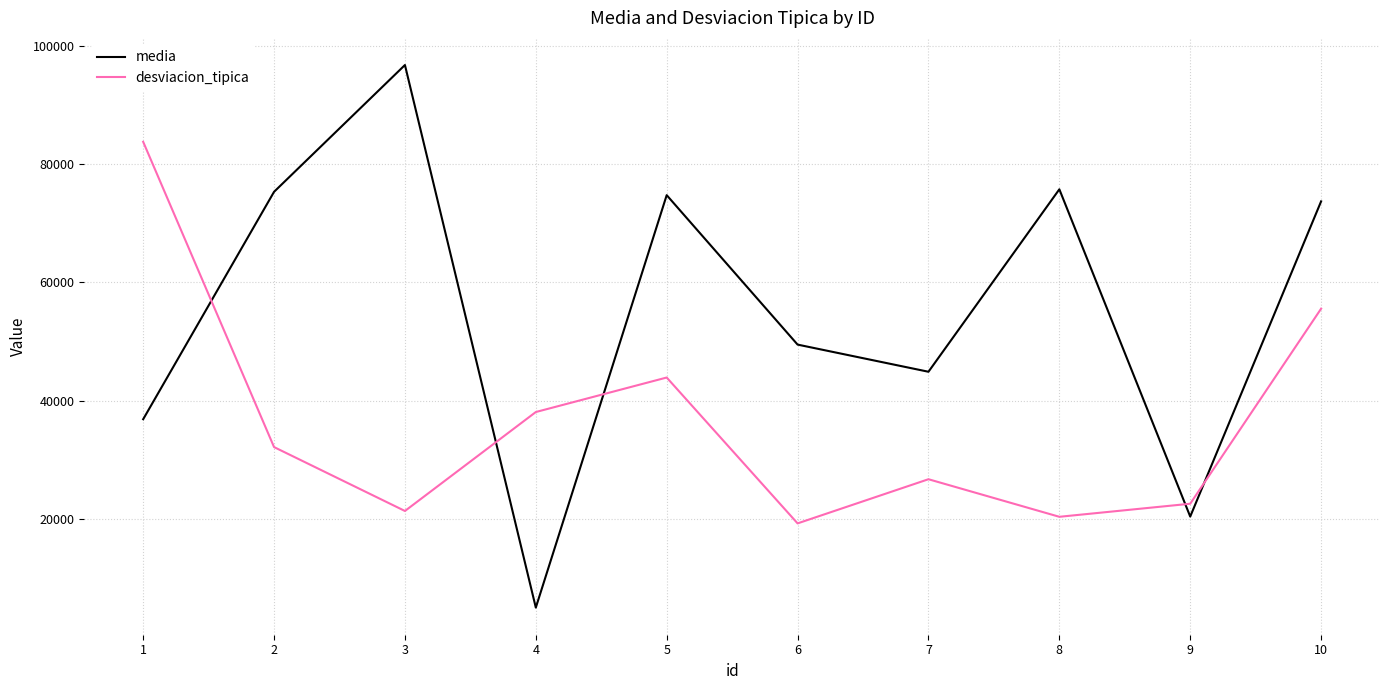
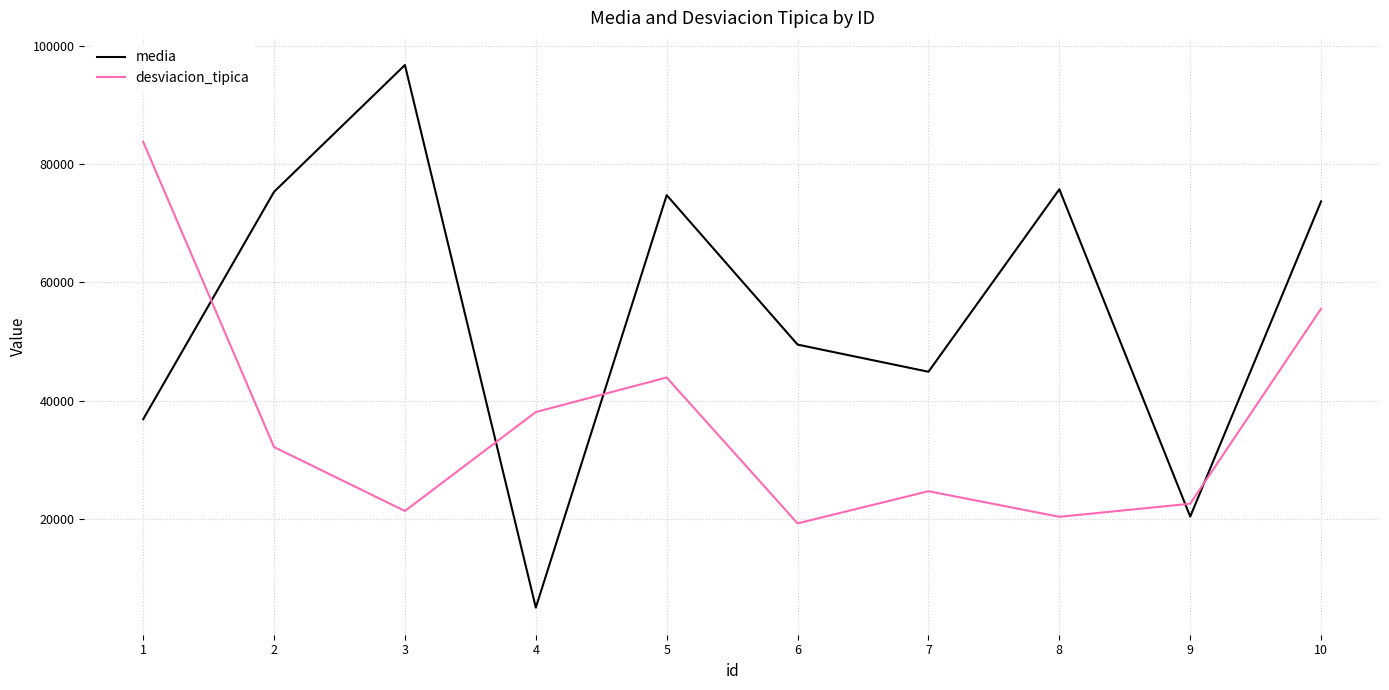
  {
    "media": {
      "1": 37000,
      "2": 75000,
      "3": 97000,
      "4": 5000,
      "5": 75000,
      "6": 49000,
      "7": 45000,
      "8": 76000,
      "9": 20000,
      "10": 74000
    },
    "desviacion_tipica": {
      "1": 84000,
      "2": 32000,
      "3": 21000,
      "4": 38000,
      "5": 44000,
      "6": 19000,
-     "7": 27000,
+     "7": 25000,
      "8": 20000,
      "9": 23000,
      "10": 56000
    }
  }
